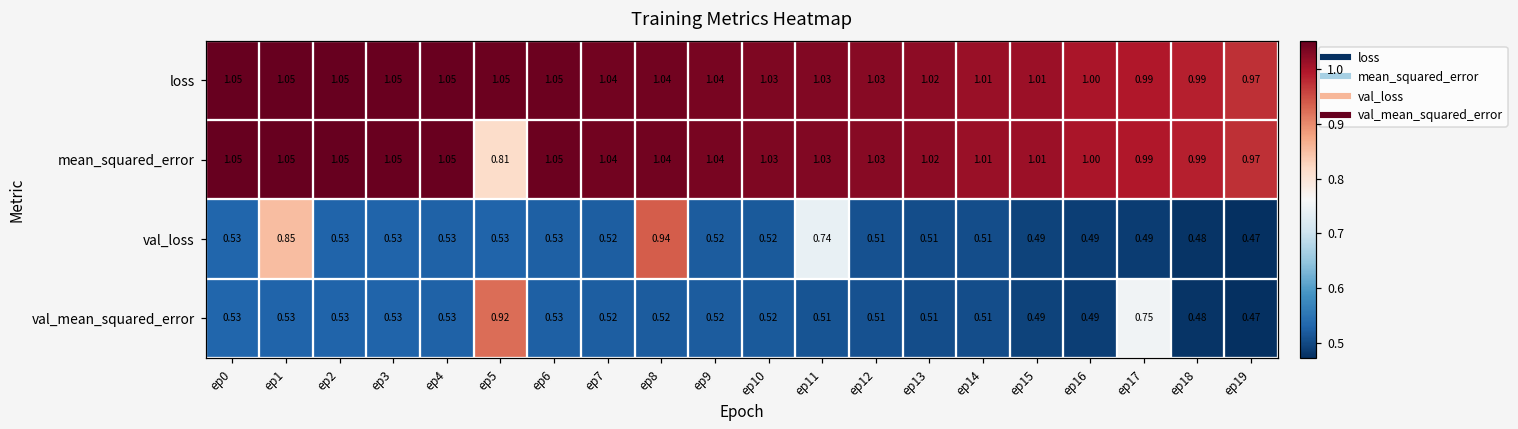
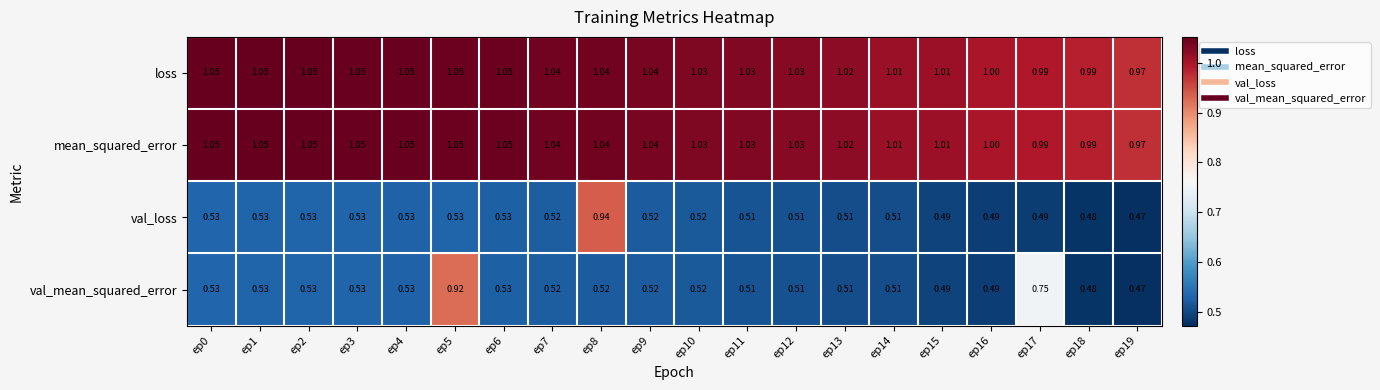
  {
    "loss": {
      "ep0": 1.05,
      "ep1": 1.05,
      "ep2": 1.05,
      "ep3": 1.05,
      "ep4": 1.05,
      "ep5": 1.05,
      "ep6": 1.05,
      "ep7": 1.04,
      "ep8": 1.04,
      "ep9": 1.04,
      "ep10": 1.03,
      "ep11": 1.03,
      "ep12": 1.03,
      "ep13": 1.02,
      "ep14": 1.01,
      "ep15": 1.01,
      "ep16": 1.00,
      "ep17": 0.99,
      "ep18": 0.99,
      "ep19": 0.97
    },
    "mean_squared_error": {
      "ep0": 1.05,
      "ep1": 1.05,
      "ep2": 1.05,
      "ep3": 1.05,
      "ep4": 1.05,
-     "ep5": 0.81,
+     "ep5": 1.05,
      "ep6": 1.05,
      "ep7": 1.04,
      "ep8": 1.04,
      "ep9": 1.04,
      "ep10": 1.03,
      "ep11": 1.03,
      "ep12": 1.03,
      "ep13": 1.02,
      "ep14": 1.01,
      "ep15": 1.01,
      "ep16": 1.00,
      "ep17": 0.99,
      "ep18": 0.99,
      "ep19": 0.97
    },
    "val_loss": {
      "ep0": 0.53,
-     "ep1": 0.85,
+     "ep1": 0.53,
      "ep2": 0.53,
      "ep3": 0.53,
      "ep4": 0.53,
      "ep5": 0.53,
      "ep6": 0.53,
      "ep7": 0.52,
      "ep8": 0.94,
      "ep9": 0.52,
      "ep10": 0.52,
-     "ep11": 0.74,
+     "ep11": 0.51,
      "ep12": 0.51,
      "ep13": 0.51,
      "ep14": 0.51,
      "ep15": 0.49,
      "ep16": 0.49,
      "ep17": 0.49,
      "ep18": 0.48,
      "ep19": 0.47
    },
    "val_mean_squared_error": {
      "ep0": 0.53,
      "ep1": 0.53,
      "ep2": 0.53,
      "ep3": 0.53,
      "ep4": 0.53,
      "ep5": 0.92,
      "ep6": 0.53,
      "ep7": 0.52,
      "ep8": 0.52,
      "ep9": 0.52,
      "ep10": 0.52,
      "ep11": 0.51,
      "ep12": 0.51,
      "ep13": 0.51,
      "ep14": 0.51,
      "ep15": 0.49,
      "ep16": 0.49,
      "ep17": 0.75,
      "ep18": 0.48,
      "ep19": 0.47
    }
  }
